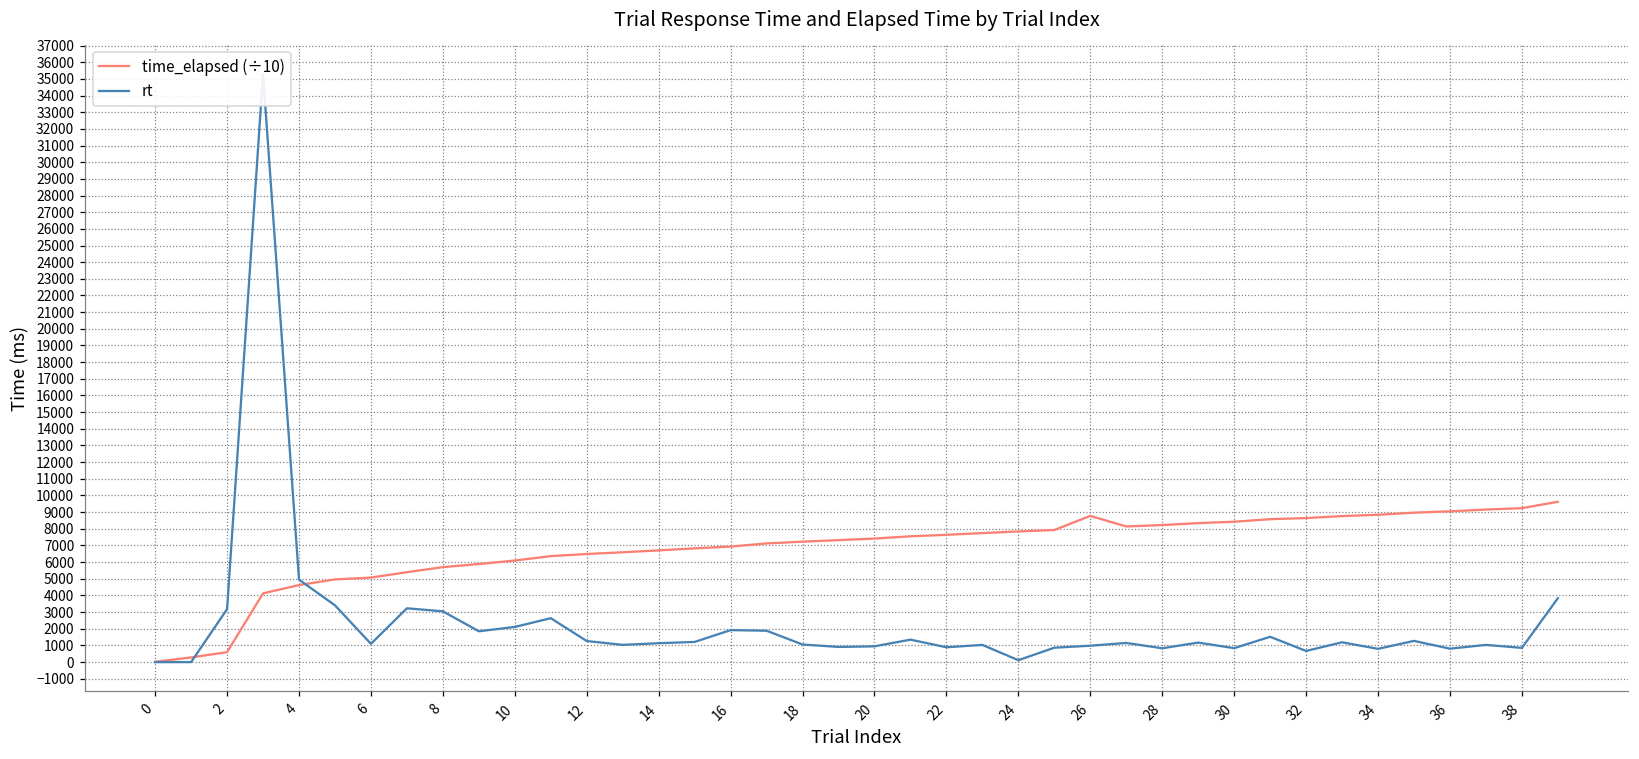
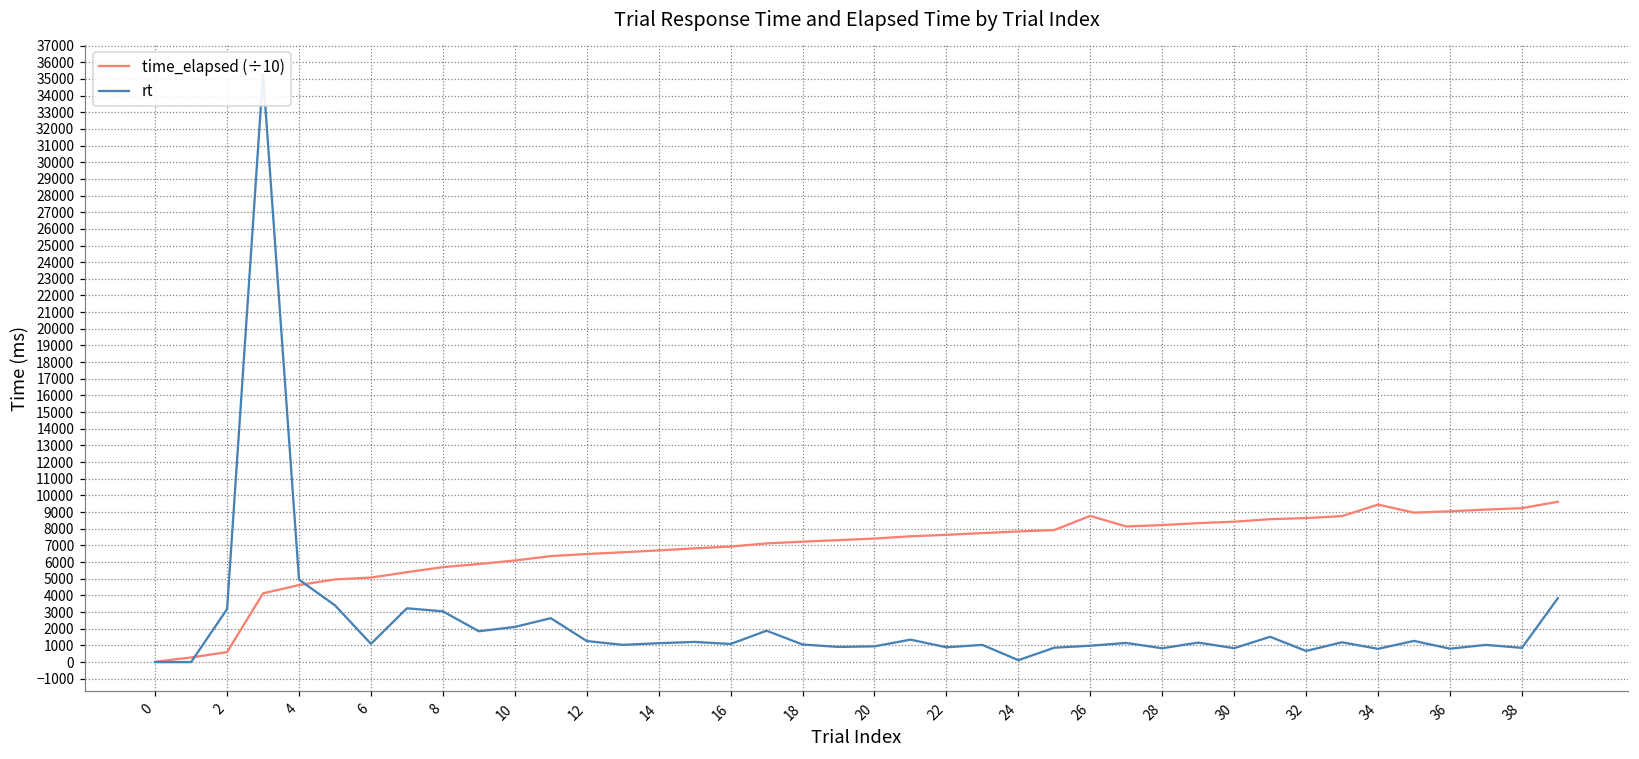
  {
    "time_elapsed (÷10)": {
      "2": 600,
      "4": 4600,
      "6": 5100,
      "8": 5700,
      "10": 6100,
      "12": 6500,
      "14": 6700,
      "16": 6900,
      "18": 7200,
      "20": 7400,
      "22": 7600,
      "24": 7800,
      "26": 8800,
      "28": 8200,
      "30": 8400,
      "32": 8600,
-     "34": 8800,
+     "34": 9500,
      "36": 9000,
      "38": 9200
    },
    "rt": {
      "2": 3200,
      "4": 4900,
      "6": 1100,
      "8": 3000,
      "10": 2100,
      "12": 1300,
      "14": 1100,
-     "16": 1900,
+     "16": 1100,
      "18": 1100,
      "20": 900,
      "22": 900,
      "24": 100,
      "26": 1000,
      "28": 800,
      "30": 800,
      "32": 700,
      "34": 800,
      "36": 800,
      "38": 900
    }
  }
